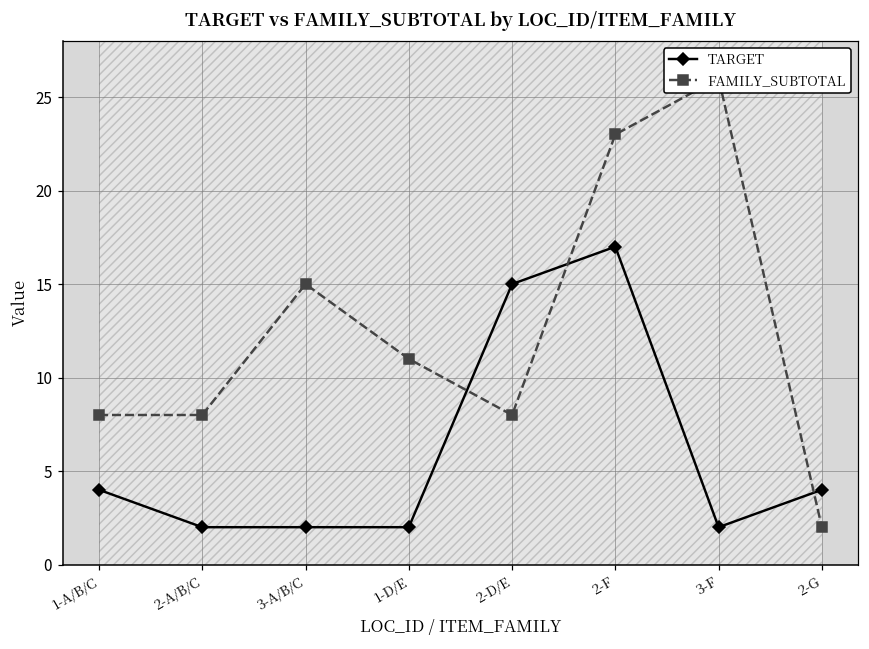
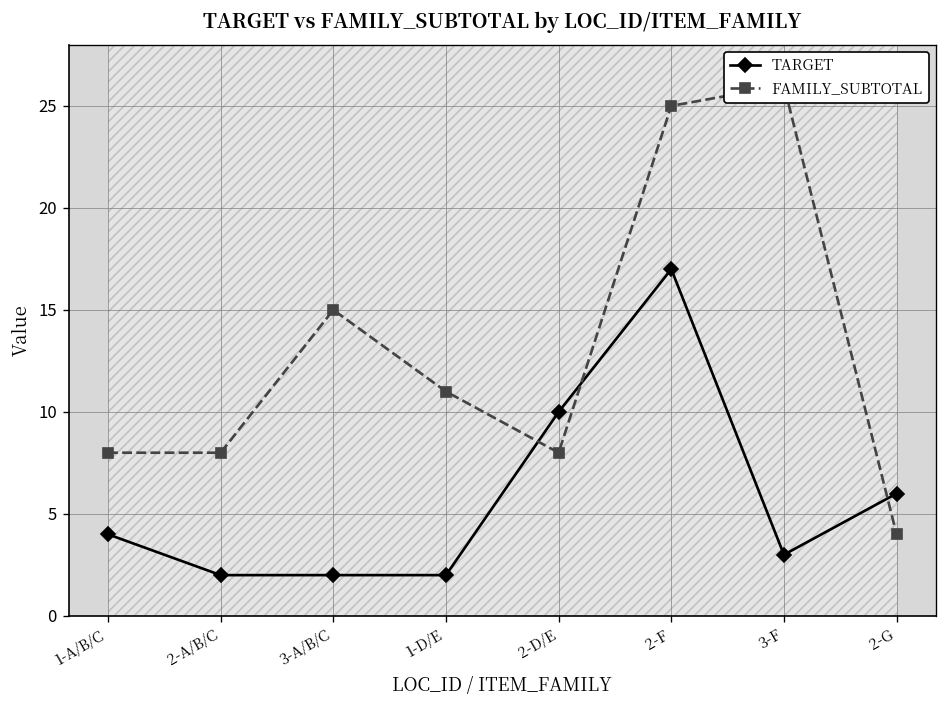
  {
    "TARGET": {
      "1-A/B/C": 4,
      "2-A/B/C": 2,
      "3-A/B/C": 2,
      "1-D/E": 2,
-     "2-D/E": 15,
+     "2-D/E": 10,
      "2-F": 17,
-     "3-F": 2,
-     "2-G": 4
+     "3-F": 3,
+     "2-G": 6
    },
    "FAMILY_SUBTOTAL": {
      "1-A/B/C": 8,
      "2-A/B/C": 8,
      "3-A/B/C": 15,
      "1-D/E": 11,
      "2-D/E": 8,
-     "2-F": 23,
-     "2-G": 2
+     "2-F": 25,
+     "2-G": 4
    }
  }
